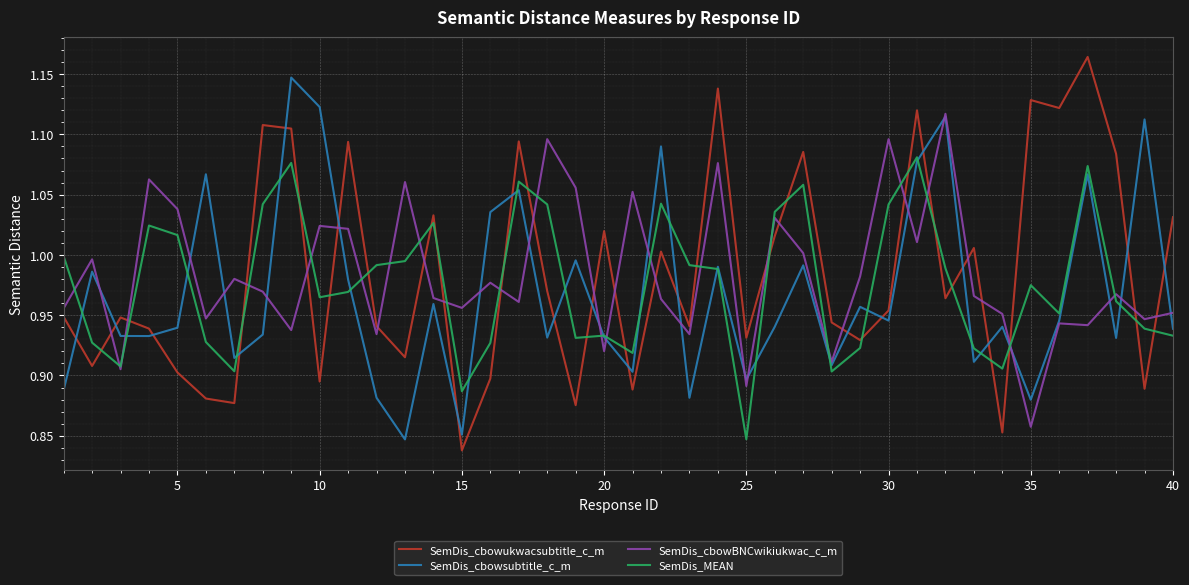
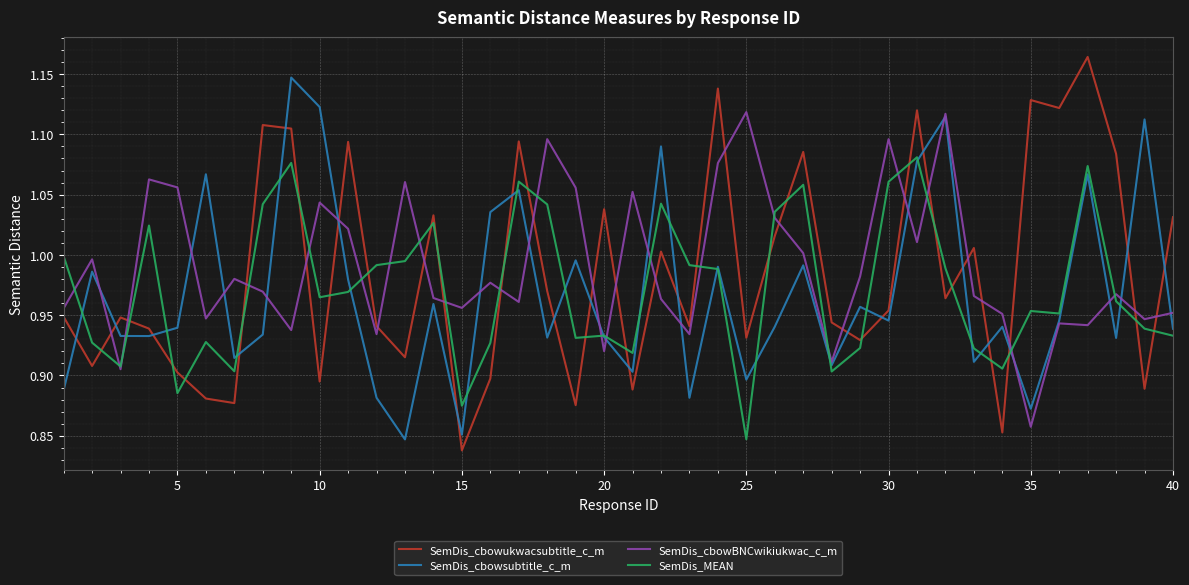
  {
    "SemDis_cbowukwacsubtitle_c_m": {
      "5": 0.903,
      "10": 0.895,
      "15": 0.838,
-     "20": 1.020,
+     "20": 1.038,
      "25": 0.931,
      "30": 0.954,
      "35": 1.128,
      "40": 1.031
    },
    "SemDis_cbowsubtitle_c_m": {
      "5": 0.940,
      "10": 1.123,
      "15": 0.851,
      "25": 0.897,
      "30": 0.946,
-     "35": 0.880,
+     "35": 0.872,
      "40": 0.939
    },
    "SemDis_cbowBNCwikiukwac_c_m": {
-     "5": 1.038,
-     "10": 1.024,
+     "5": 1.056,
+     "10": 1.043,
      "15": 0.956,
      "20": 0.920,
-     "25": 0.891,
+     "25": 1.118,
      "30": 1.096,
      "35": 0.857,
      "40": 0.952
    },
    "SemDis_MEAN": {
-     "5": 1.016,
+     "5": 0.885,
      "10": 0.965,
-     "15": 0.887,
+     "15": 0.875,
      "25": 0.847,
-     "30": 1.042,
-     "35": 0.975,
+     "30": 1.061,
+     "35": 0.953,
      "40": 0.933
    }
  }
